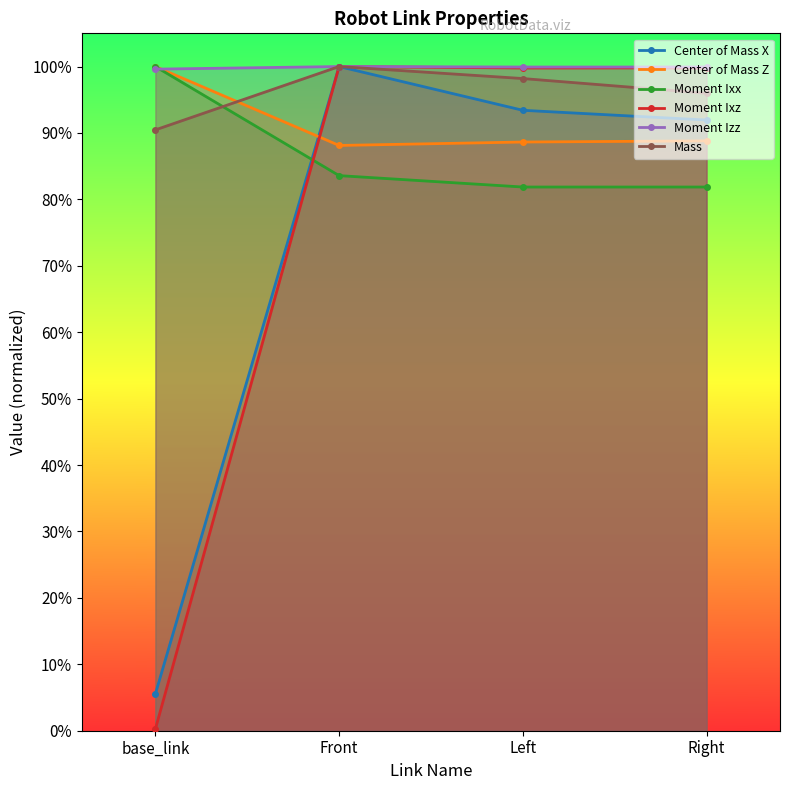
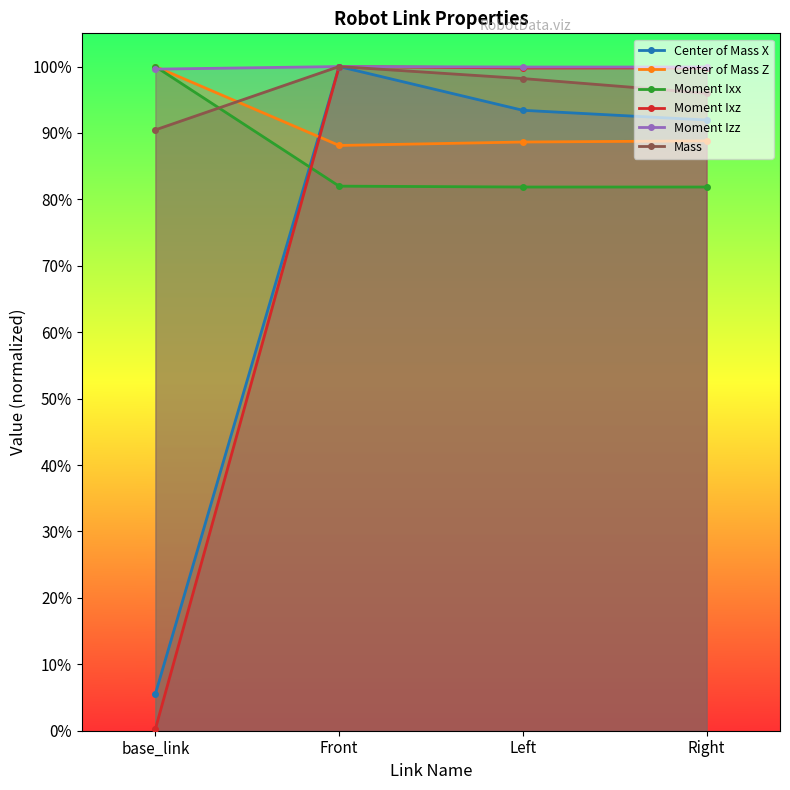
  {
    "Center of Mass X": {
      "base_link": "6%",
      "Left": "93%"
    },
    "Center of Mass Z": {
      "Front": "88%",
      "Left": "89%"
    },
    "Moment Ixx": {
-     "Front": "84%",
+     "Front": "82%",
      "Left": "82%",
      "Right": "82%"
    },
    "Moment Ixz": {
      "base_link": "0%"
    },
    "Moment Izz": {
      "base_link": "100%"
    },
    "Mass": {
      "base_link": "90%",
      "Left": "98%"
    }
  }
